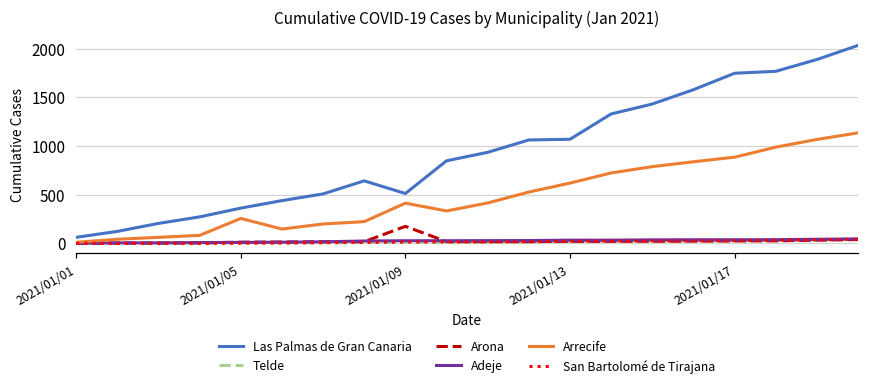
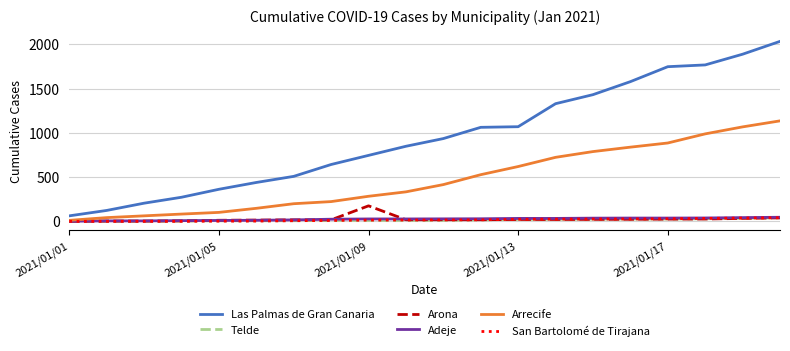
  {
    "Las Palmas de Gran Canaria": {
      "2021/01/01": 100,
      "2021/01/05": 400,
-     "2021/01/09": 500,
+     "2021/01/09": 700,
      "2021/01/13": 1100,
      "2021/01/17": 1700
    },
    "Arona": {
      "2021/01/09": 200
    },
    "Arrecife": {
-     "2021/01/05": 300,
-     "2021/01/09": 400,
+     "2021/01/05": 100,
+     "2021/01/09": 300,
      "2021/01/13": 600,
      "2021/01/17": 900
    }
  }
